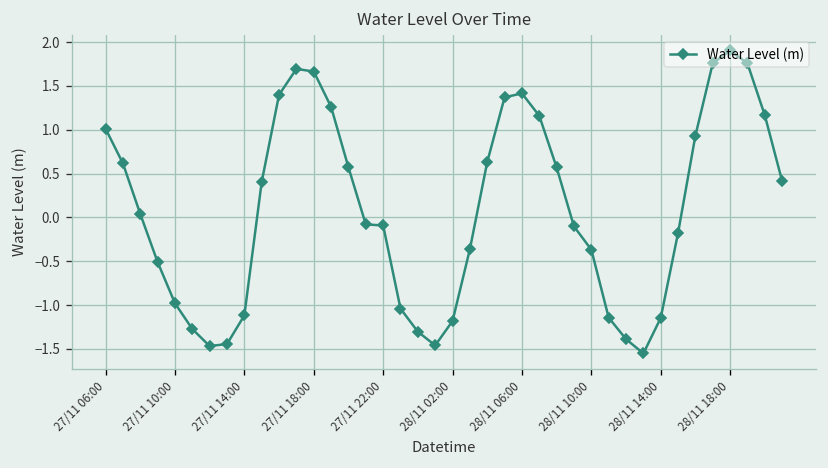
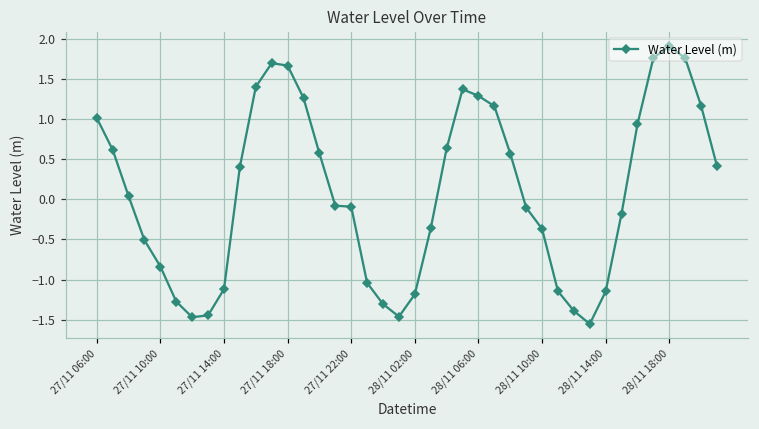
  {
    "27/11 06:00": 1.0,
-   "27/11 10:00": -1.0,
+   "27/11 10:00": -0.8,
    "27/11 14:00": -1.1,
    "27/11 18:00": 1.7,
    "27/11 22:00": -0.1,
    "28/11 02:00": -1.2,
-   "28/11 06:00": 1.4,
+   "28/11 06:00": 1.3,
    "28/11 10:00": -0.4,
    "28/11 14:00": -1.1
  }
